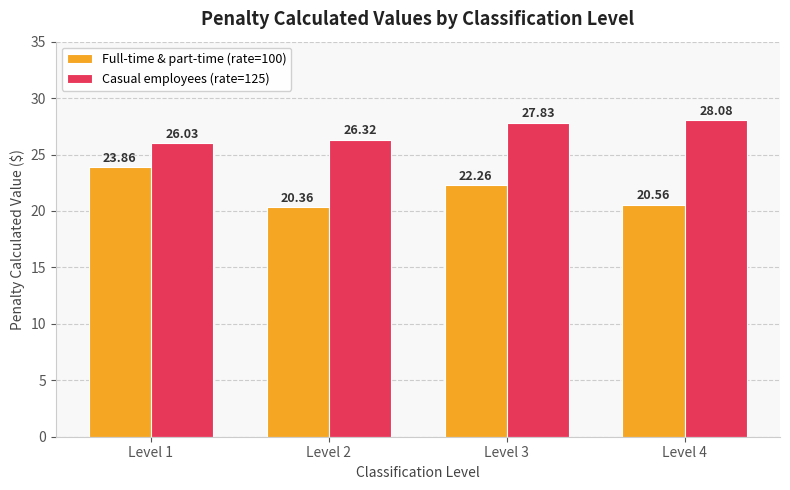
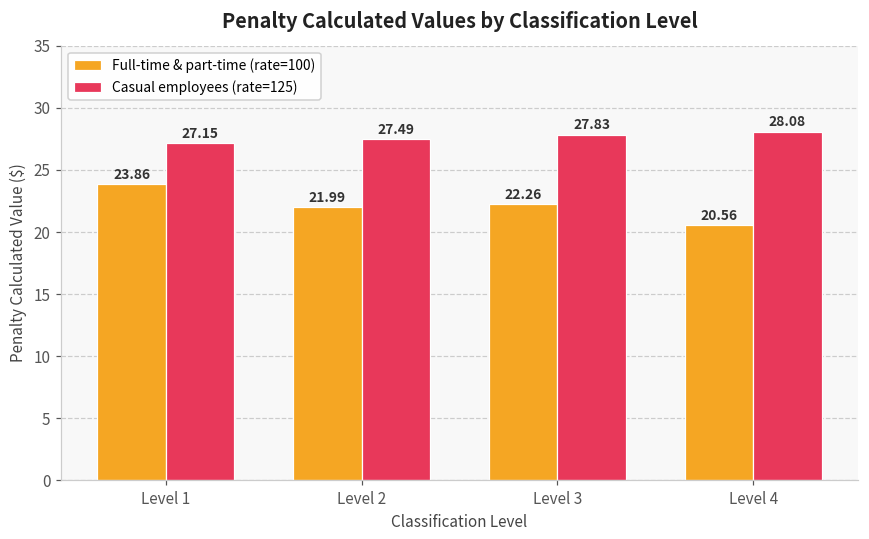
  {
    "Full-time & part-time (rate=100)": {
      "Level 1": 23.86,
-     "Level 2": 20.36,
+     "Level 2": 21.99,
      "Level 3": 22.26,
      "Level 4": 20.56
    },
    "Casual employees (rate=125)": {
-     "Level 1": 26.03,
-     "Level 2": 26.32,
+     "Level 1": 27.15,
+     "Level 2": 27.49,
      "Level 3": 27.83,
      "Level 4": 28.08
    }
  }
